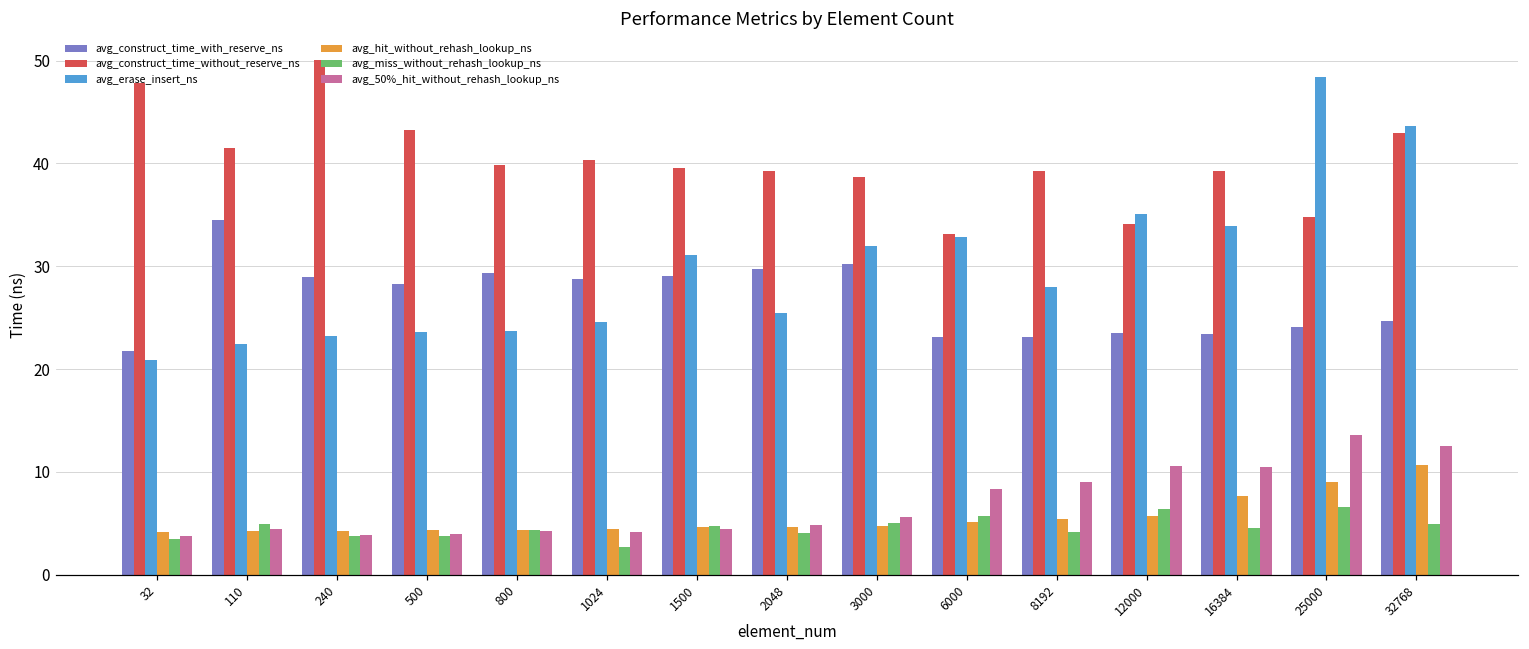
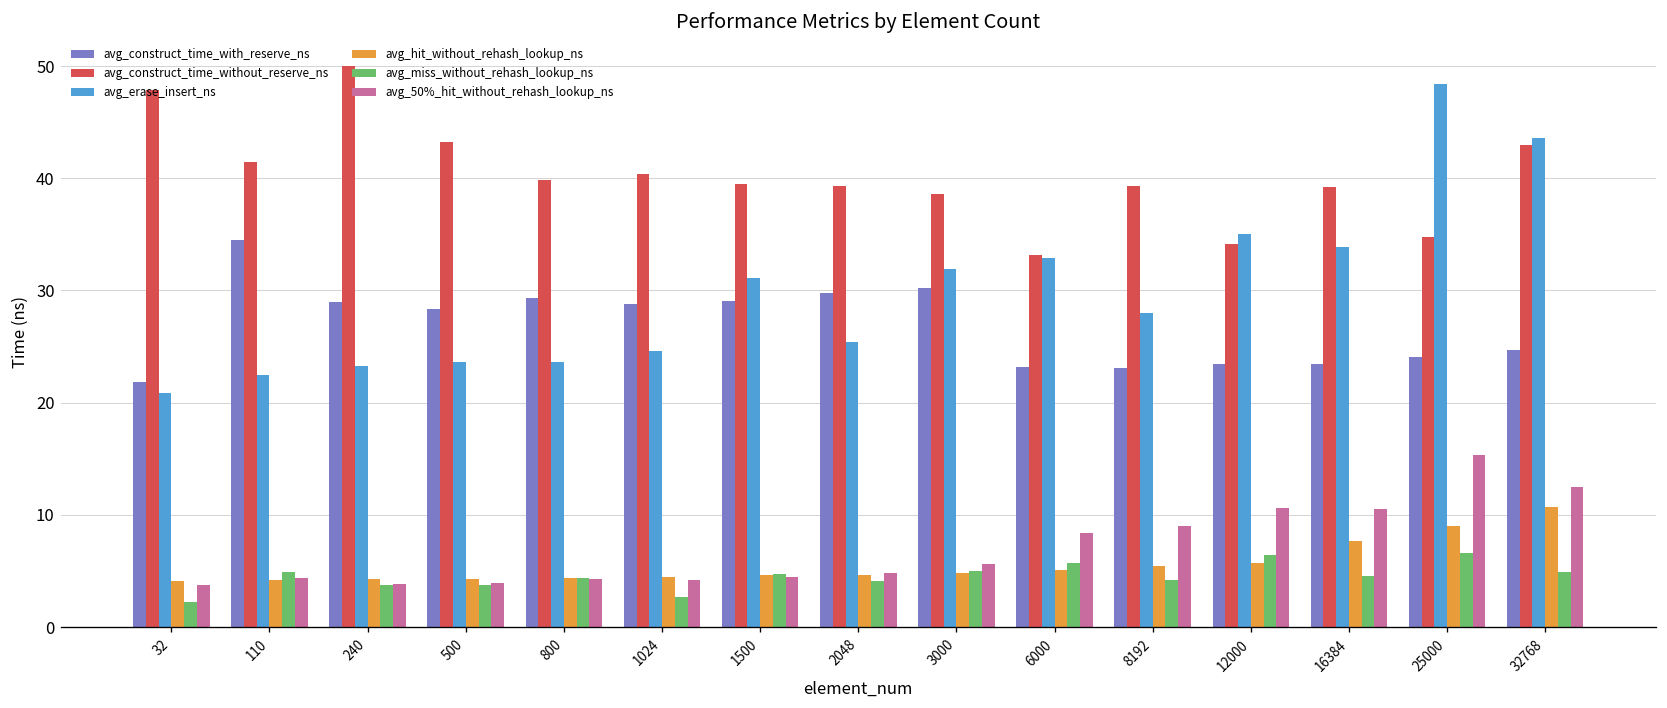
  {
    "avg_construct_time_without_reserve_ns": {
      "32": 48,
      "110": 41,
      "240": 50,
      "500": 43,
      "800": 40,
      "1024": 40,
      "1500": 40,
      "2048": 39,
      "3000": 39,
      "6000": 33,
      "8192": 39,
      "12000": 34,
      "16384": 39,
      "25000": 35,
      "32768": 43
    },
    "avg_hit_without_rehash_lookup_ns": {
      "32": 4,
      "110": 4,
      "240": 4,
      "500": 4,
      "800": 4,
      "1024": 4,
      "1500": 5,
      "2048": 5,
      "3000": 5,
      "6000": 5,
      "8192": 5,
      "12000": 6,
      "16384": 8,
      "25000": 9,
      "32768": 11
    },
    "avg_miss_without_rehash_lookup_ns": {
-     "32": 3,
+     "32": 2,
      "110": 5,
      "240": 4,
      "500": 4,
      "800": 4,
      "1024": 3,
      "1500": 5,
      "2048": 4,
      "3000": 5,
      "6000": 6,
      "8192": 4,
      "12000": 6,
      "16384": 5,
      "25000": 7,
      "32768": 5
    },
    "avg_50%_hit_without_rehash_lookup_ns": {
      "32": 4,
      "110": 4,
      "240": 4,
      "500": 4,
      "800": 4,
      "1024": 4,
      "1500": 4,
      "2048": 5,
      "3000": 6,
      "6000": 8,
      "8192": 9,
      "12000": 11,
      "16384": 11,
-     "25000": 14,
+     "25000": 15,
      "32768": 13
    }
  }
